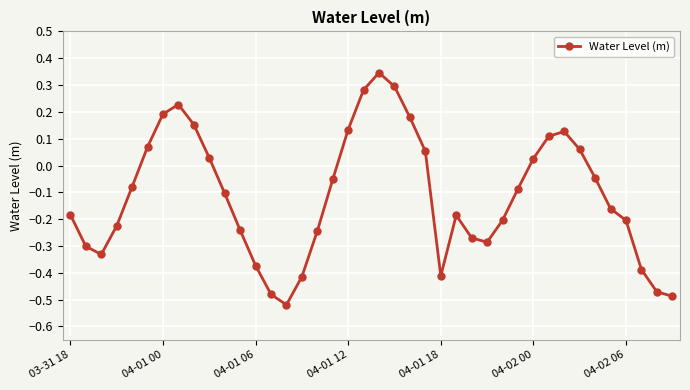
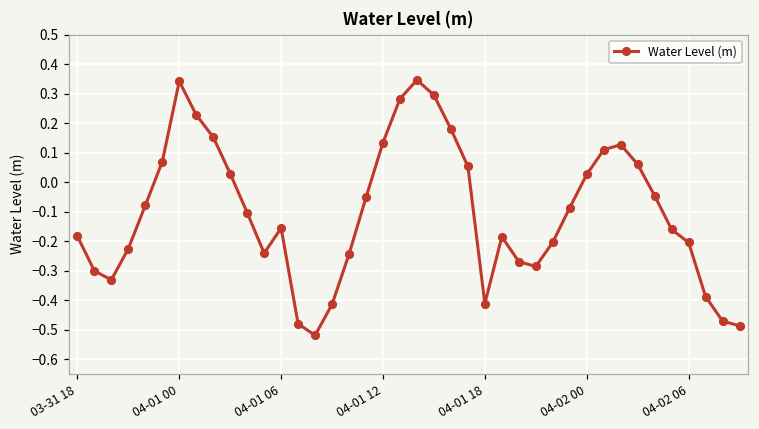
  {
    "03-31 18": -0.18,
-   "04-01 00": 0.19,
-   "04-01 06": -0.37,
+   "04-01 00": 0.34,
+   "04-01 06": -0.16,
    "04-01 12": 0.13,
    "04-01 18": -0.41,
    "04-02 00": 0.03,
    "04-02 06": -0.20
  }
